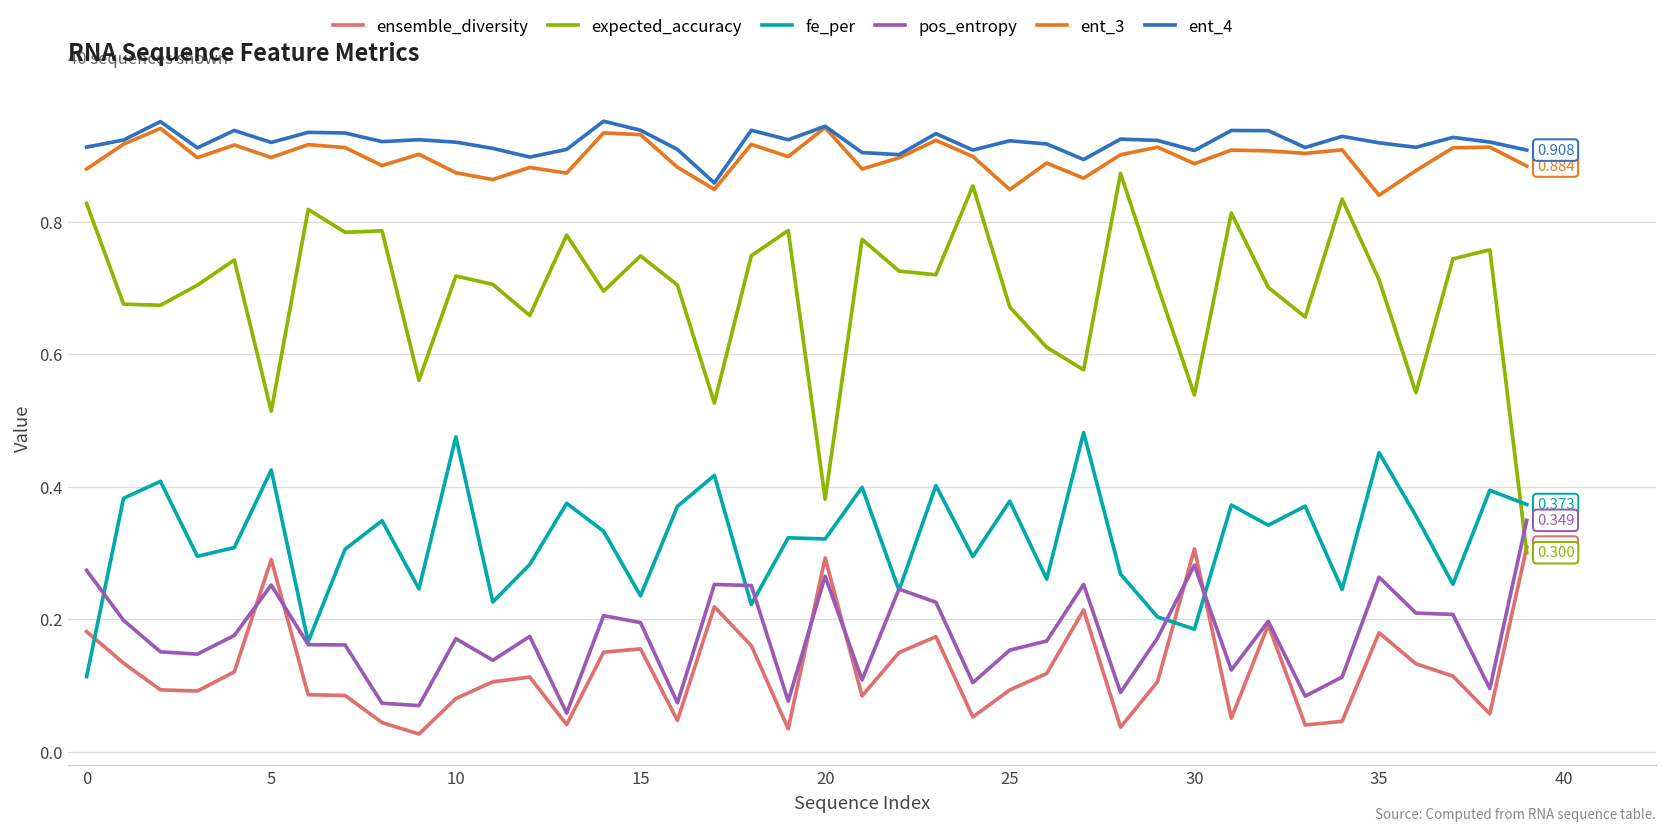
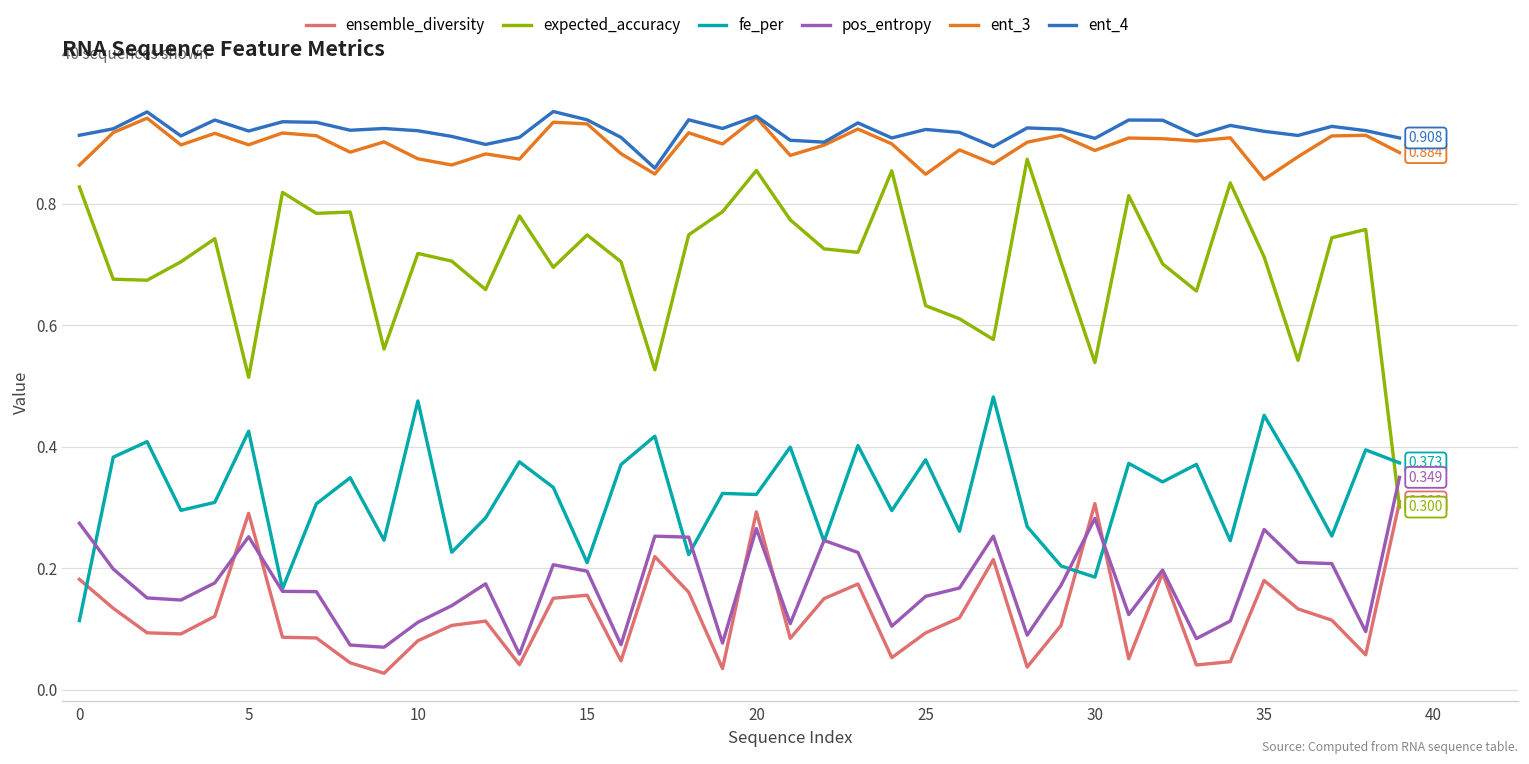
  {
    "ensemble_diversity": {
      "0": 0.18,
      "5": 0.29,
      "10": 0.08,
      "15": 0.16,
      "20": 0.29,
      "25": 0.09,
      "30": 0.31,
      "35": 0.18
    },
    "expected_accuracy": {
      "0": 0.83,
      "5": 0.51,
      "10": 0.72,
      "15": 0.75,
-     "20": 0.38,
-     "25": 0.67,
+     "20": 0.85,
+     "25": 0.63,
      "30": 0.54,
      "35": 0.71
    },
    "fe_per": {
      "0": 0.11,
      "5": 0.43,
      "10": 0.48,
-     "15": 0.24,
+     "15": 0.21,
      "20": 0.32,
      "25": 0.38,
      "30": 0.19,
      "35": 0.45
    },
    "pos_entropy": {
      "0": 0.27,
      "5": 0.25,
-     "10": 0.17,
+     "10": 0.11,
      "15": 0.19,
      "20": 0.26,
      "25": 0.15,
      "30": 0.28,
      "35": 0.26
    },
    "ent_3": {
-     "0": 0.88,
+     "0": 0.86,
      "5": 0.90,
      "10": 0.87,
      "15": 0.93,
      "25": 0.85,
      "30": 0.89,
      "35": 0.84
    },
    "ent_4": {
      "0": 0.91,
      "5": 0.92,
      "10": 0.92,
      "15": 0.94,
      "25": 0.92,
      "30": 0.91,
      "35": 0.92
    }
  }
